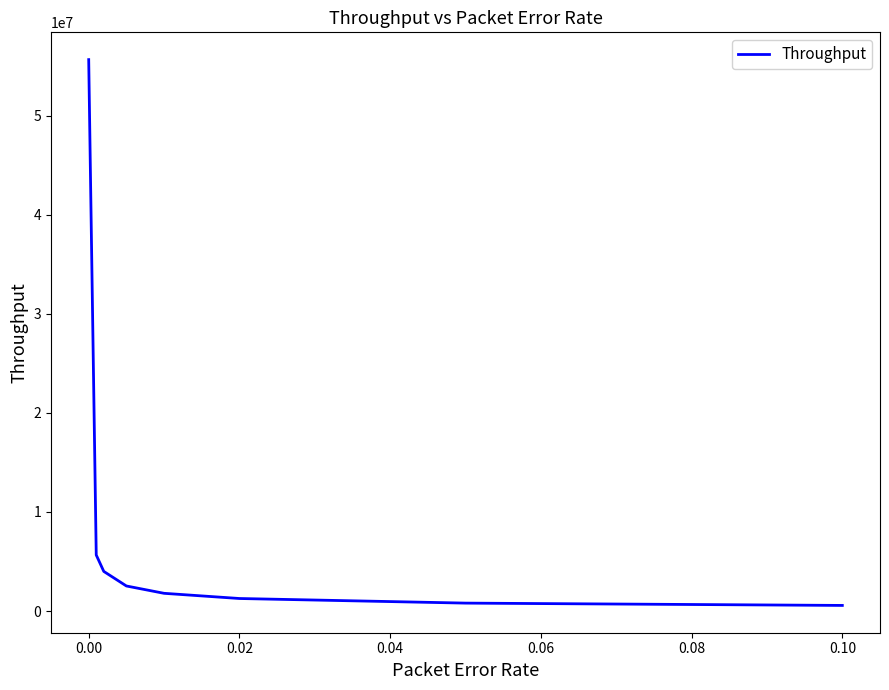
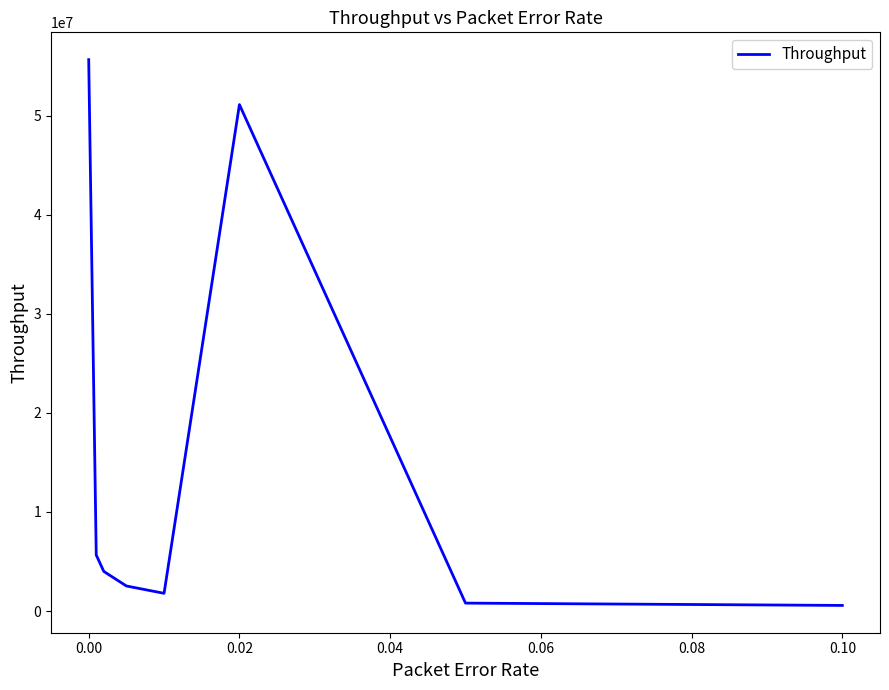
  {
    "0.00": 56000000,
-   "0.02": 1000000,
+   "0.02": 51000000,
    "0.10": 1000000
  }
